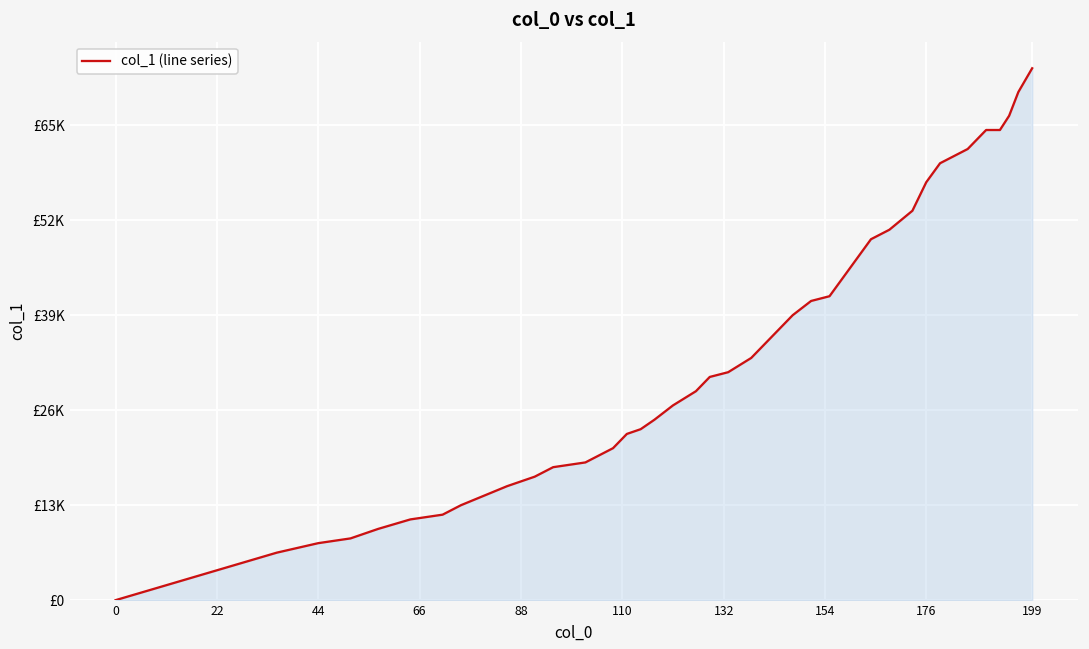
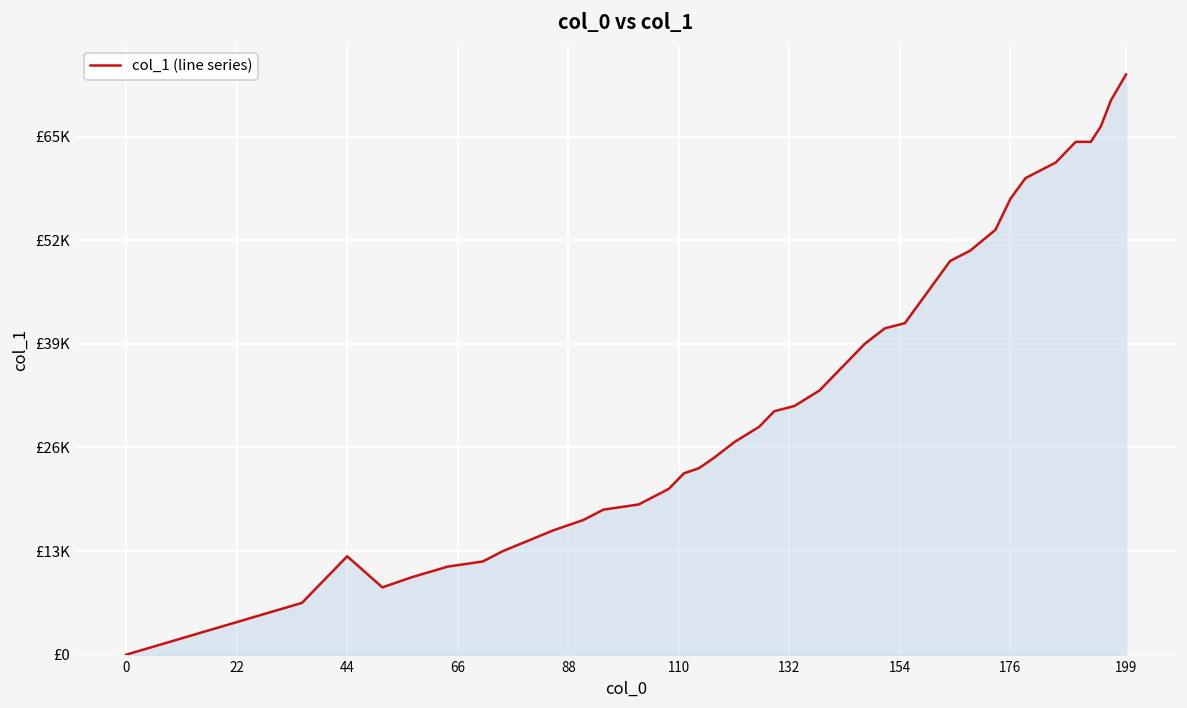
  {
    "0": "£0",
-   "44": "£8000",
+   "44": "£12000",
    "176": "£57000",
    "199": "£73000"
  }
